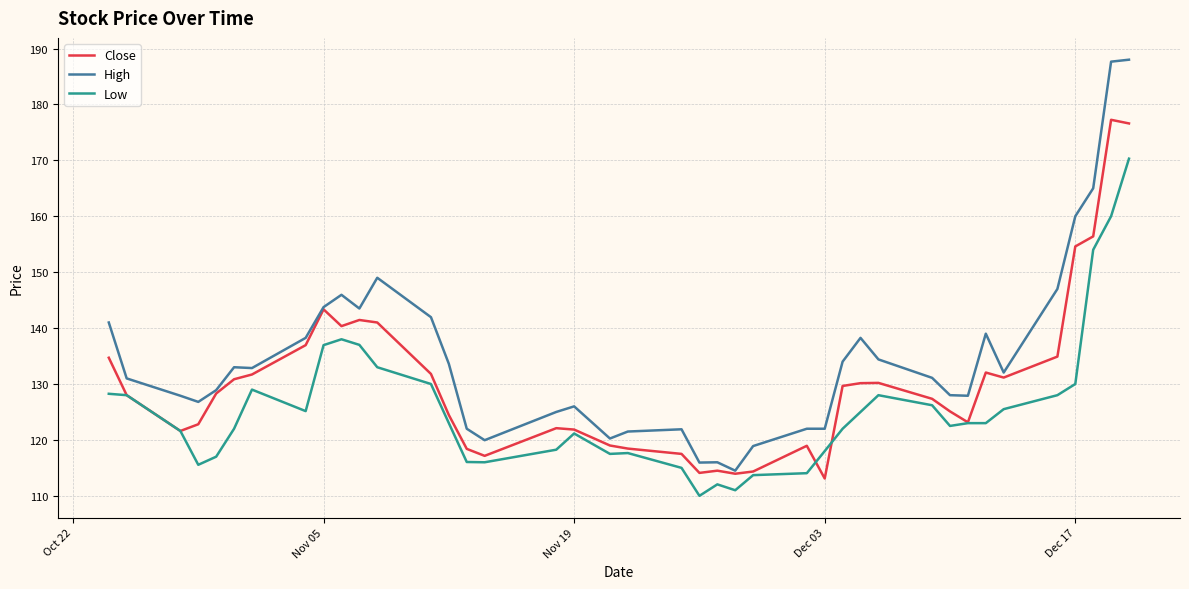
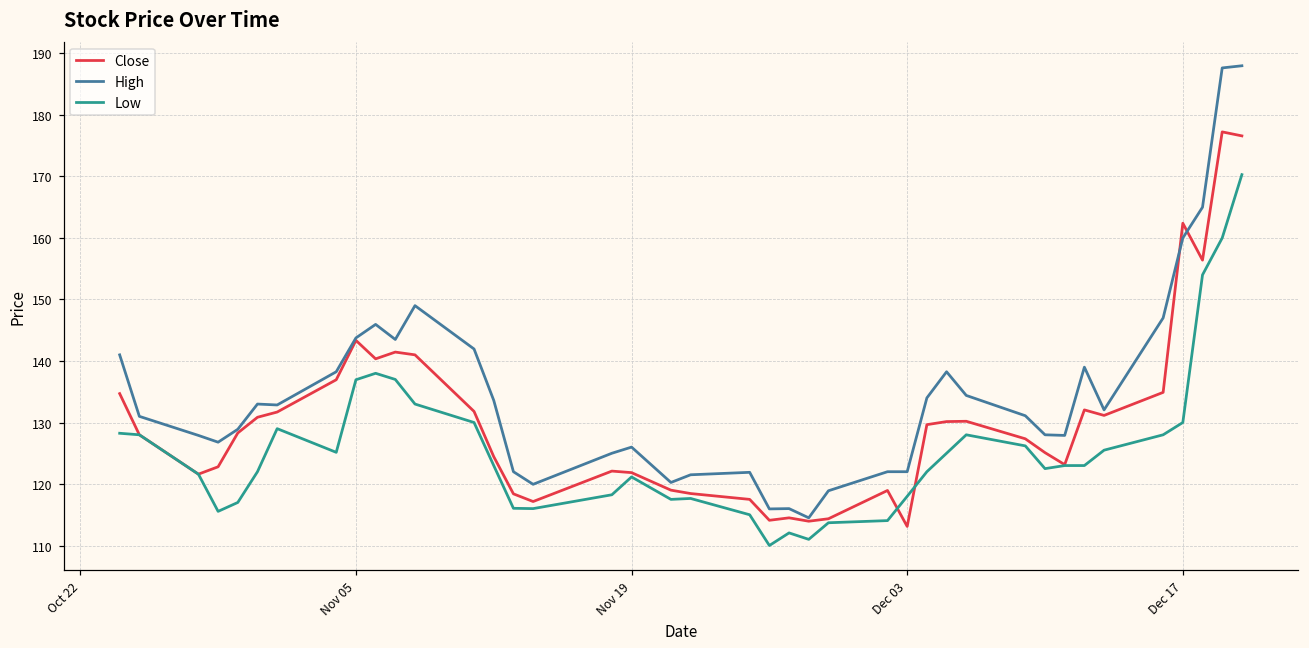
  {
    "Close": {
      "Nov 19": 122,
      "Dec 03": 113,
-     "Dec 17": 155
+     "Dec 17": 162
    }
  }
